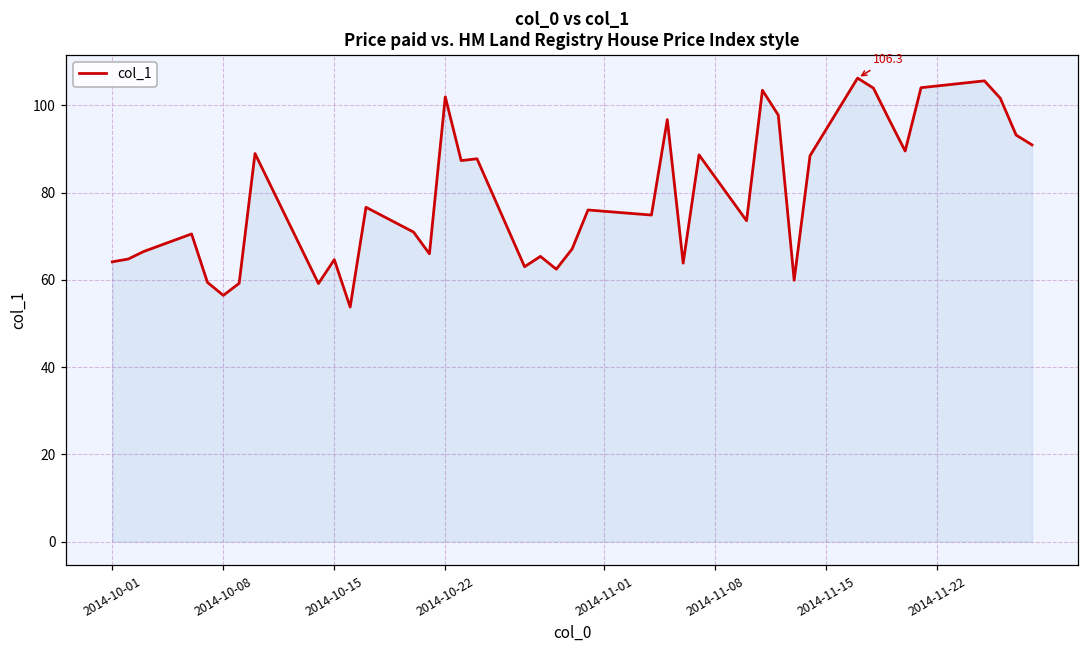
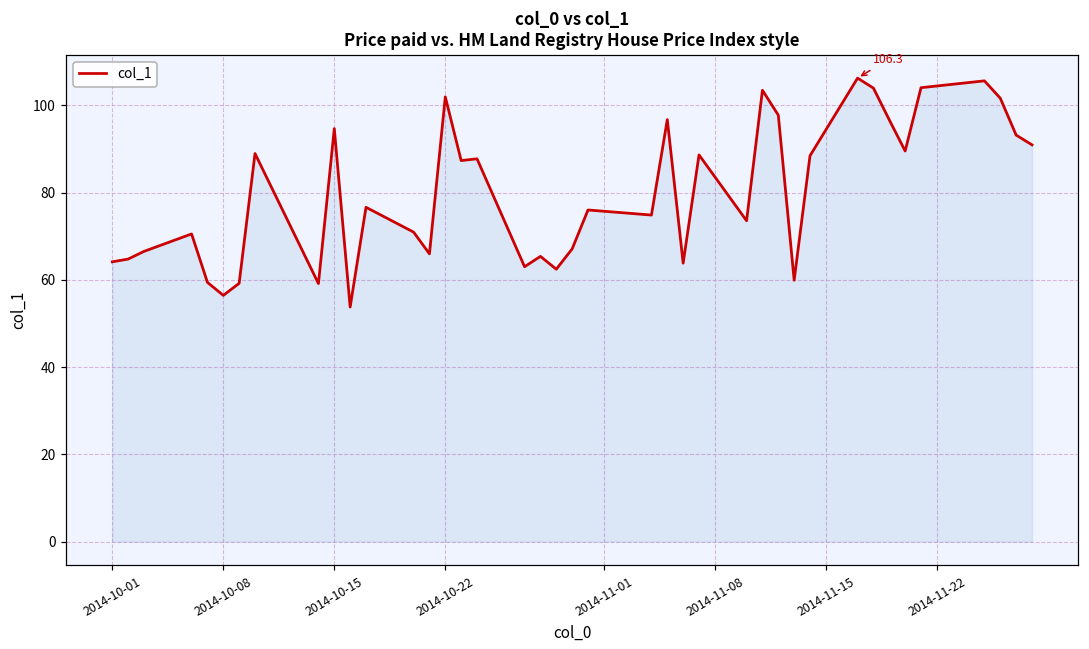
  {
    "2014-10-01": 64,
    "2014-10-08": 56,
-   "2014-10-15": 65,
+   "2014-10-15": 95,
    "2014-10-22": 102
  }
